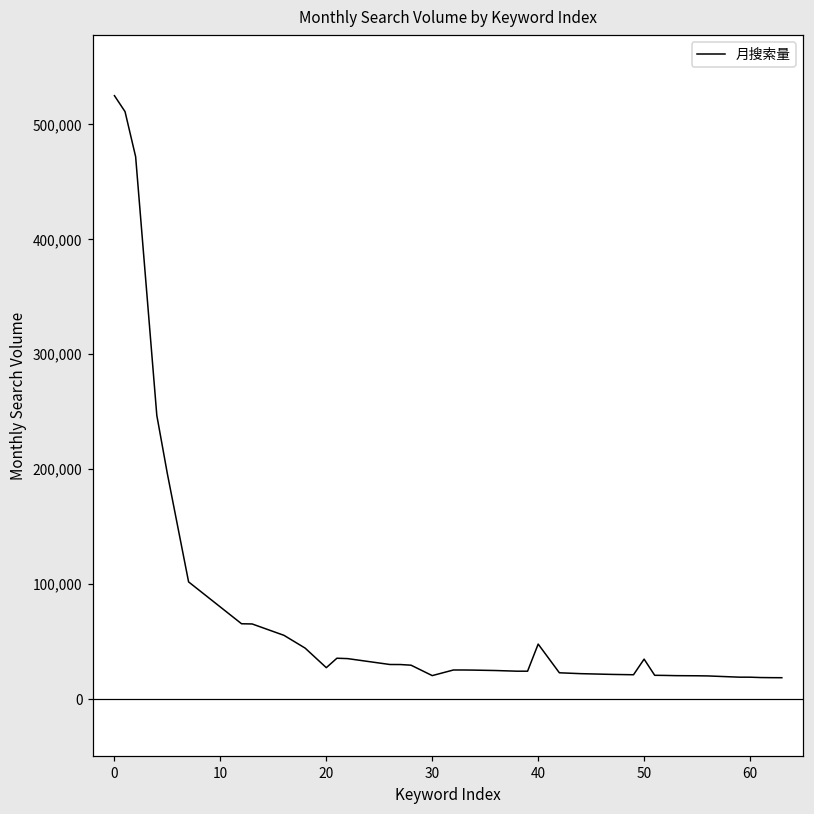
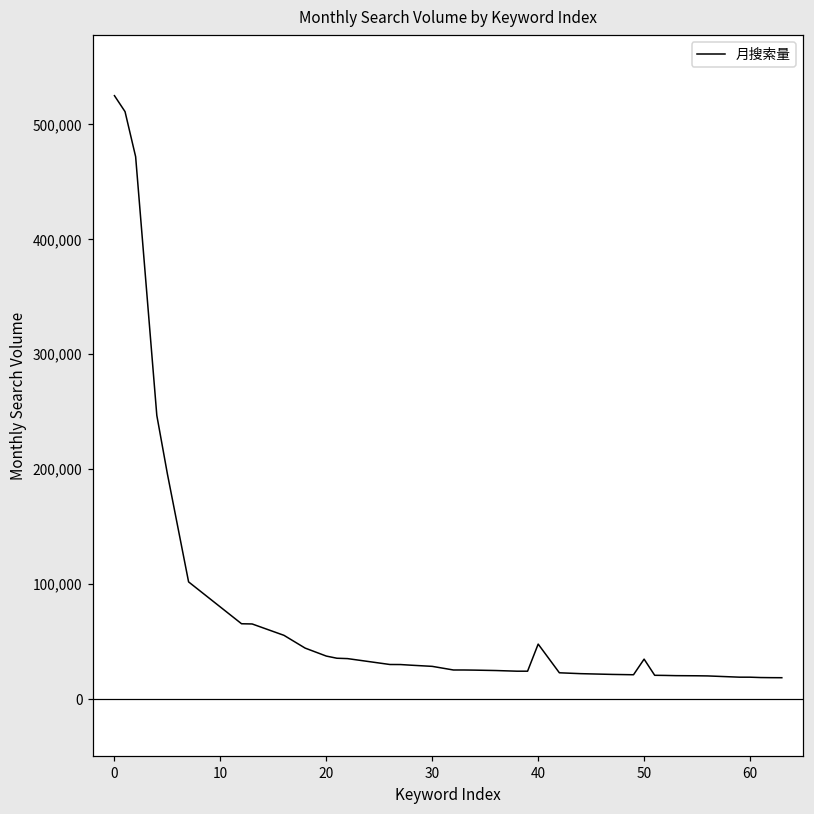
  {
    "0": "525,000",
-   "20": "27,000",
-   "30": "20,000",
+   "20": "37,000",
+   "30": "28,000",
    "40": "48,000",
    "50": "35,000",
    "60": "19,000"
  }
